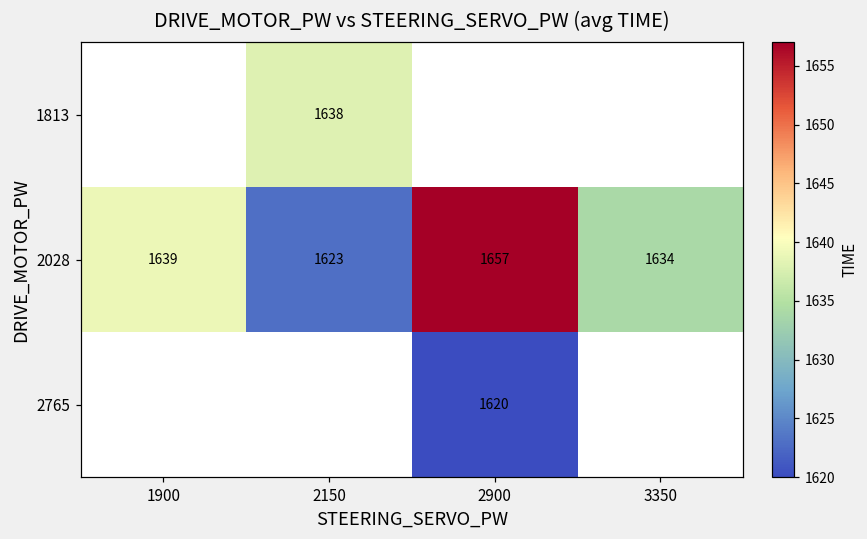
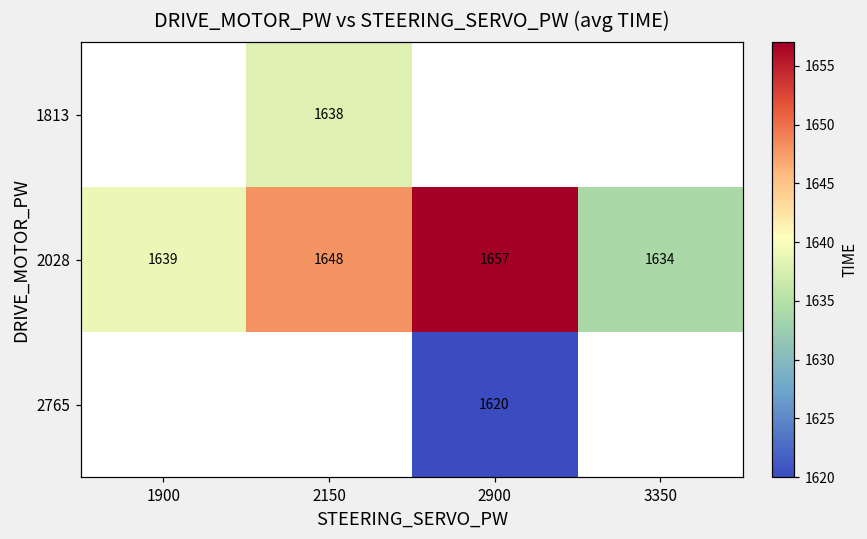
  {
    "1813": {
      "2150": 1638
    },
    "2028": {
      "1900": 1639,
-     "2150": 1623,
+     "2150": 1648,
      "2900": 1657,
      "3350": 1634
    },
    "2765": {
      "2900": 1620
    }
  }
